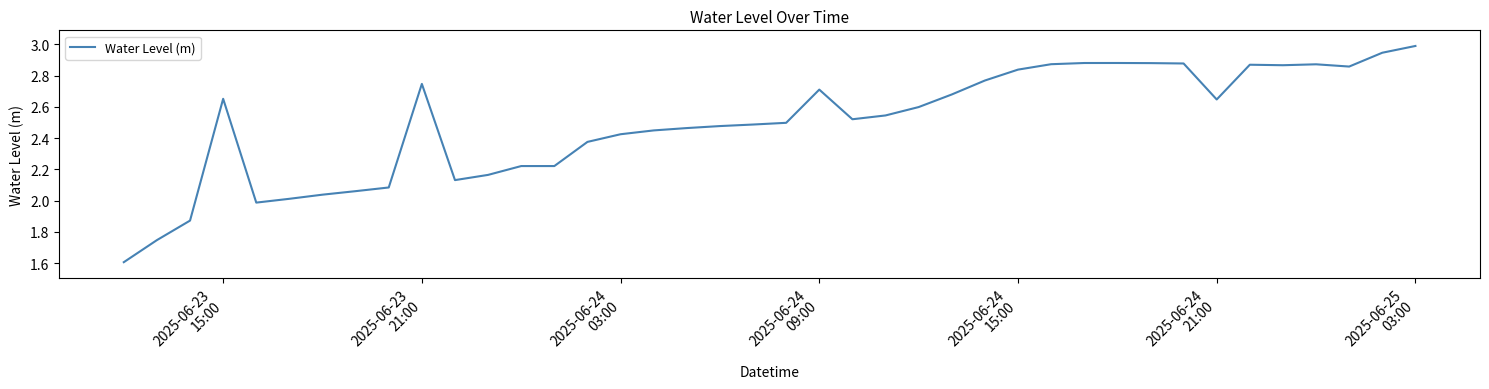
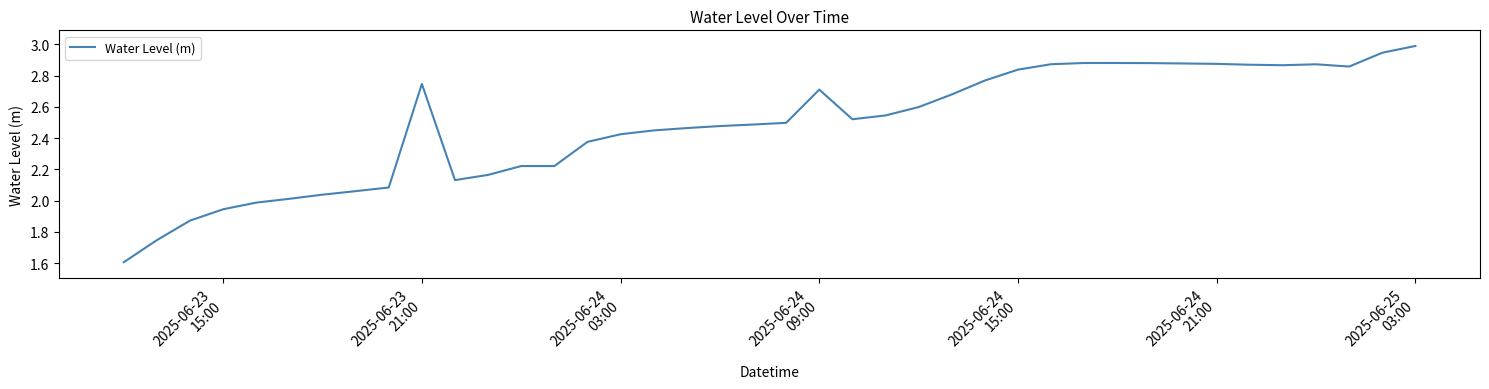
  {
-   "2025-06-23 15:00": 2.65,
+   "2025-06-23 15:00": 1.94,
    "2025-06-23 21:00": 2.75,
    "2025-06-24 03:00": 2.42,
    "2025-06-24 09:00": 2.71,
    "2025-06-24 15:00": 2.84,
-   "2025-06-24 21:00": 2.65,
+   "2025-06-24 21:00": 2.87,
    "2025-06-25 03:00": 2.99
  }
